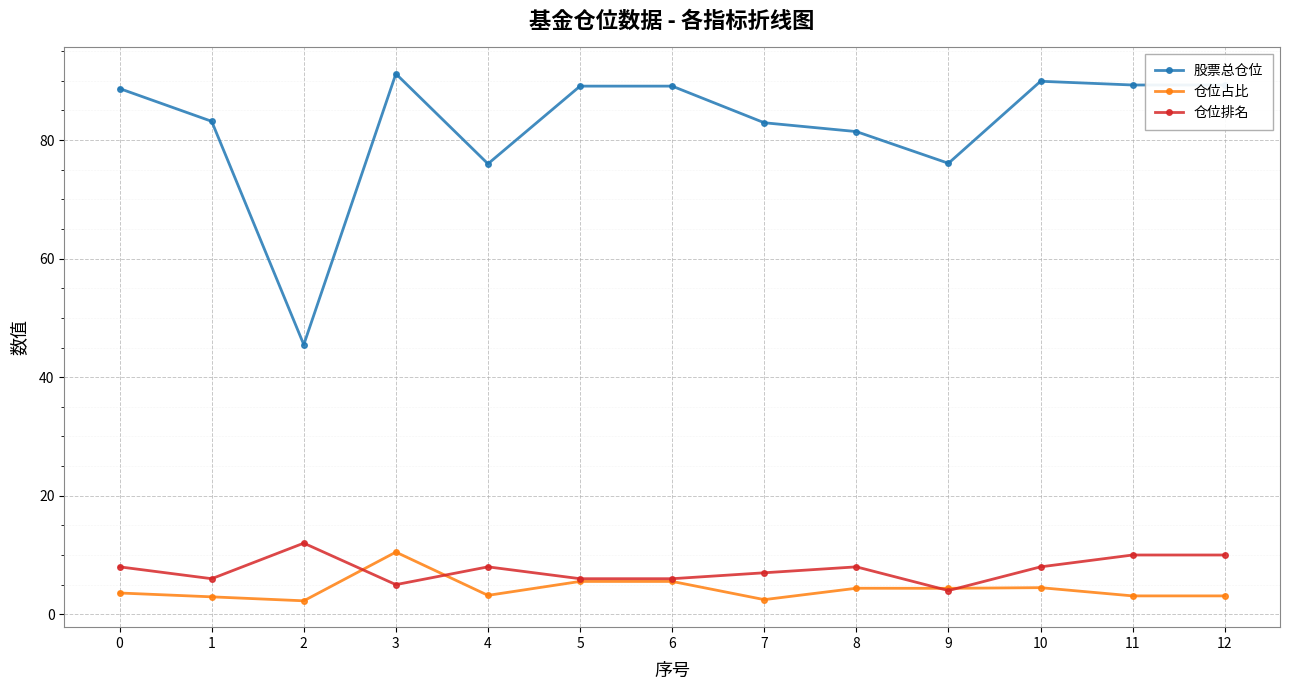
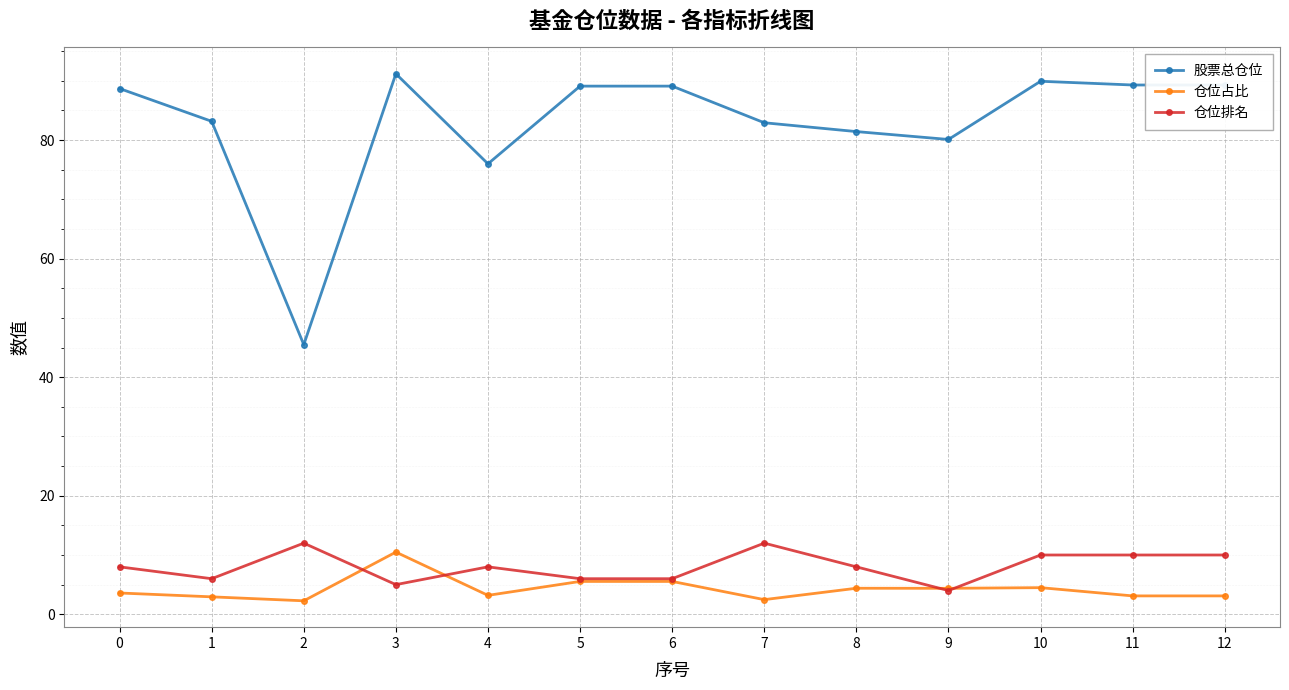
  {
    "股票总仓位": {
      "0": 89,
      "1": 83,
      "2": 45,
      "3": 91,
      "4": 76,
      "5": 89,
      "6": 89,
      "7": 83,
      "8": 81,
-     "9": 76,
+     "9": 80,
      "10": 90,
      "11": 89
    },
    "仓位占比": {
      "0": 4,
      "1": 3,
      "2": 2,
      "3": 10,
      "4": 3,
      "5": 6,
      "6": 6,
      "7": 2,
      "8": 4,
      "10": 4,
      "11": 3,
      "12": 3
    },
    "仓位排名": {
      "0": 8,
      "1": 6,
      "2": 12,
      "3": 5,
      "4": 8,
      "5": 6,
      "6": 6,
-     "7": 7,
+     "7": 12,
      "8": 8,
-     "10": 8,
+     "10": 10,
      "11": 10,
      "12": 10
    }
  }
